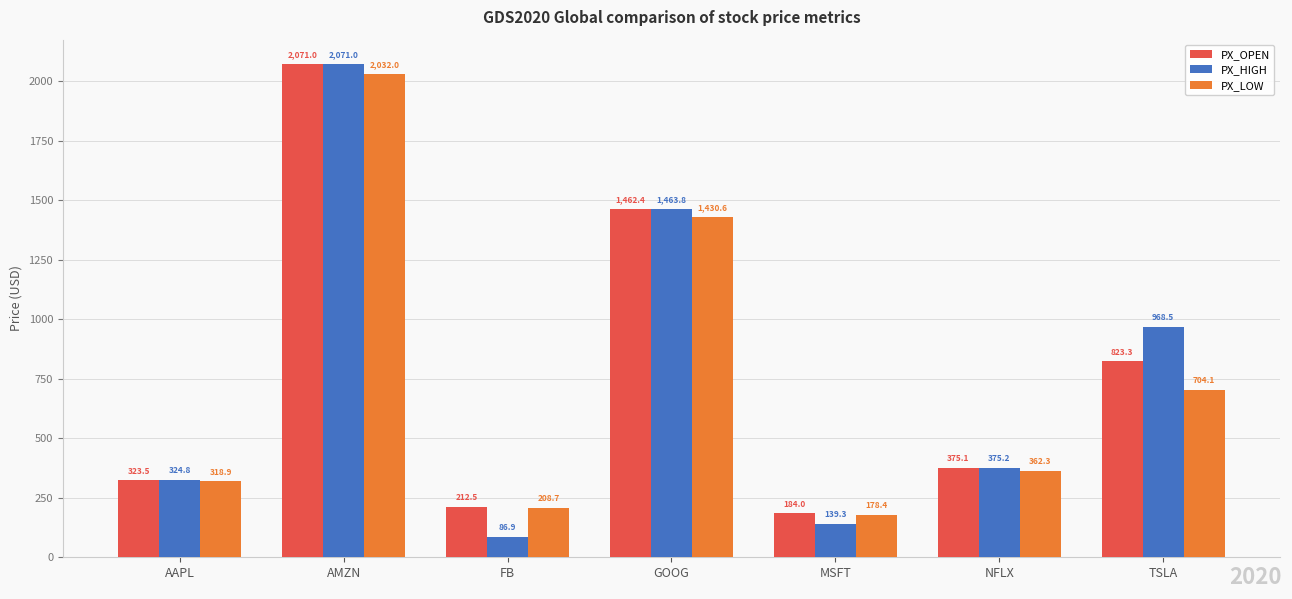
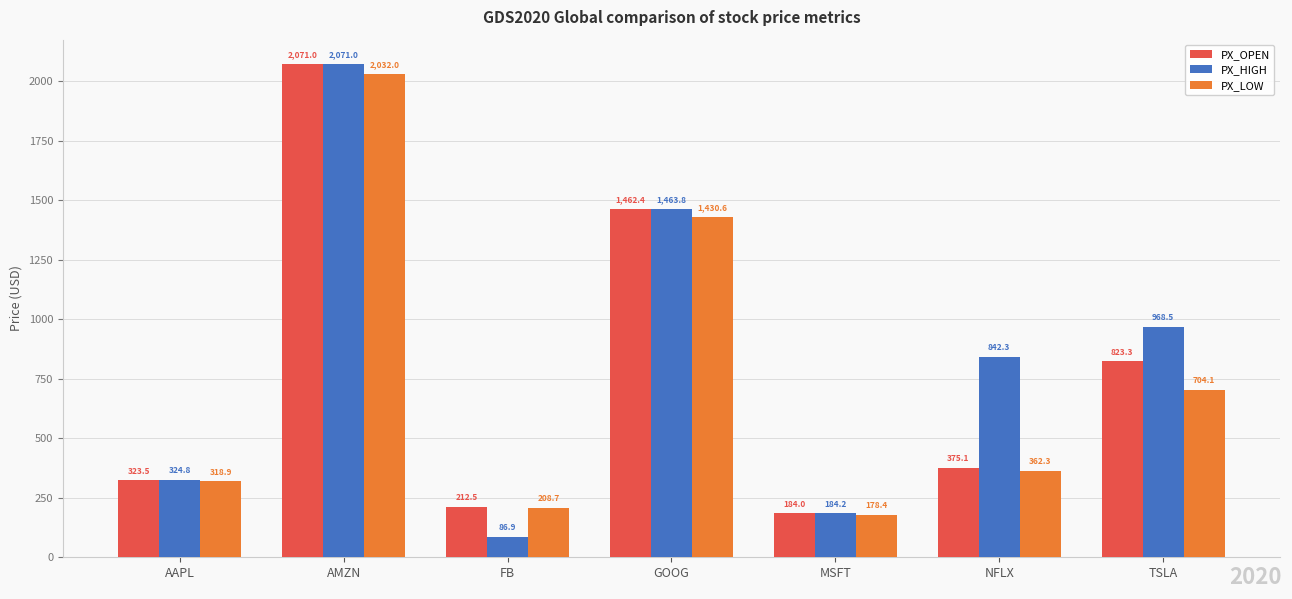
  {
    "PX_HIGH": {
      "AAPL": "324.8",
      "AMZN": "2,071.0",
      "FB": "86.9",
      "GOOG": "1,463.8",
-     "MSFT": "139.3",
-     "NFLX": "375.2",
+     "MSFT": "184.2",
+     "NFLX": "842.3",
      "TSLA": "968.5"
    }
  }
